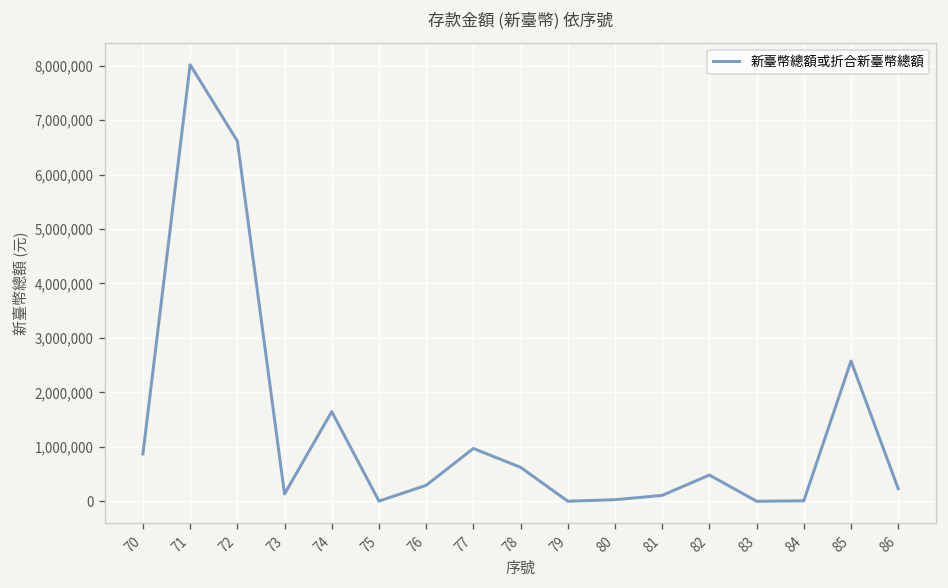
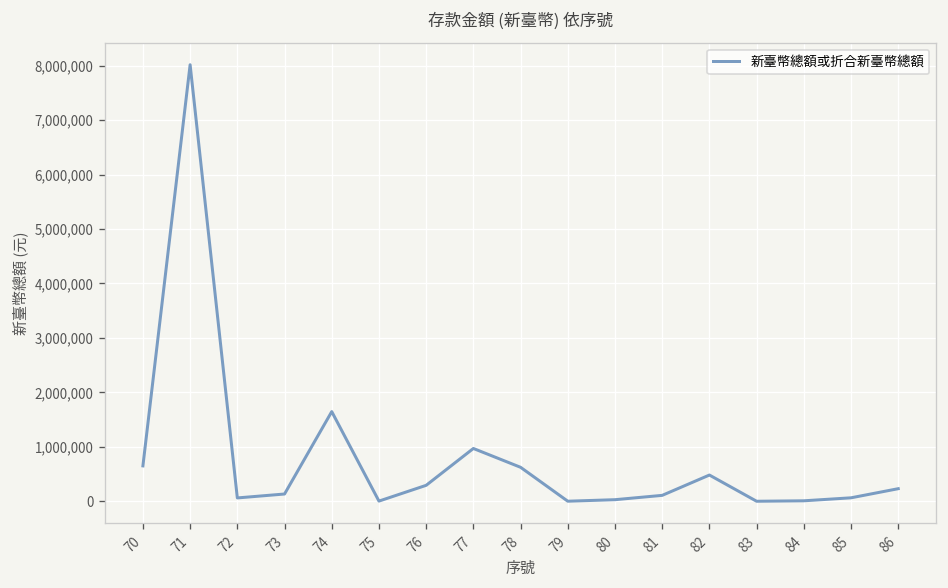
  {
-   "70": "900,000",
+   "70": "700,000",
    "71": "8,000,000",
-   "72": "6,600,000",
+   "72": "100,000",
    "73": "100,000",
    "74": "1,600,000",
    "75": "0",
    "76": "300,000",
    "77": "1,000,000",
    "78": "600,000",
    "79": "0",
    "80": "0",
    "81": "100,000",
    "82": "500,000",
    "83": "0",
    "84": "0",
-   "85": "2,600,000",
+   "85": "100,000",
    "86": "200,000"
  }
